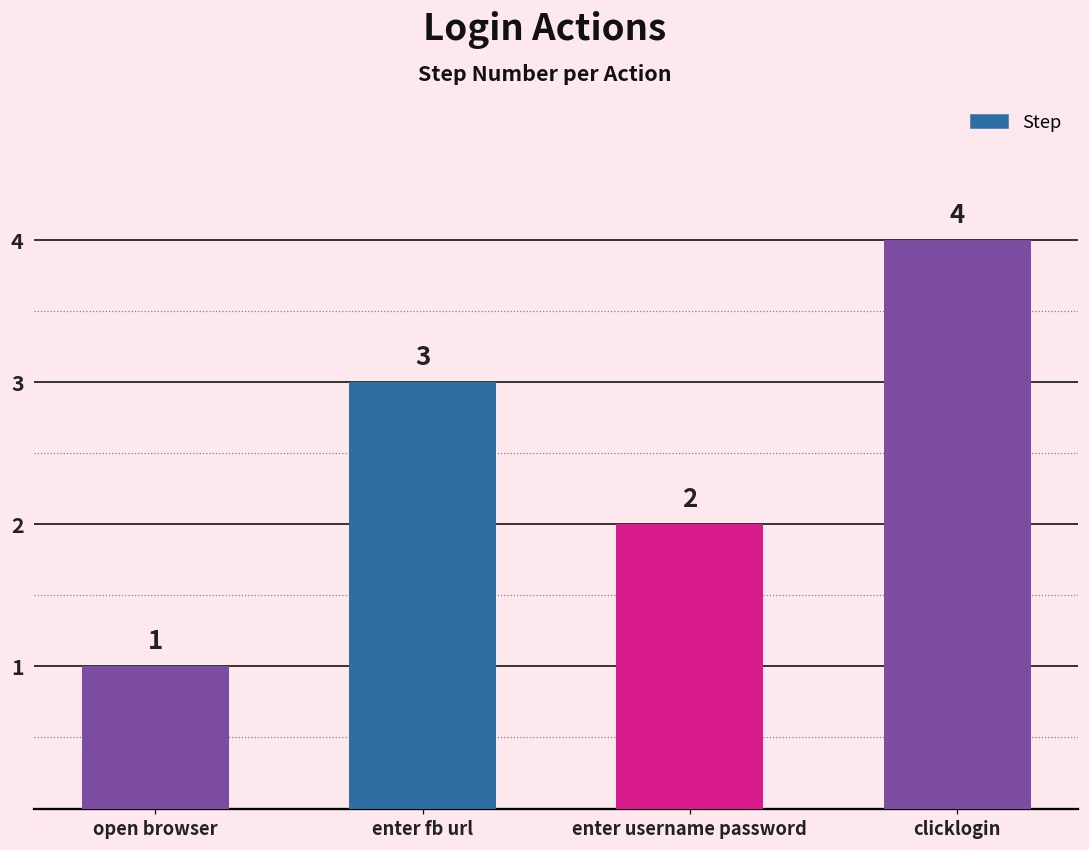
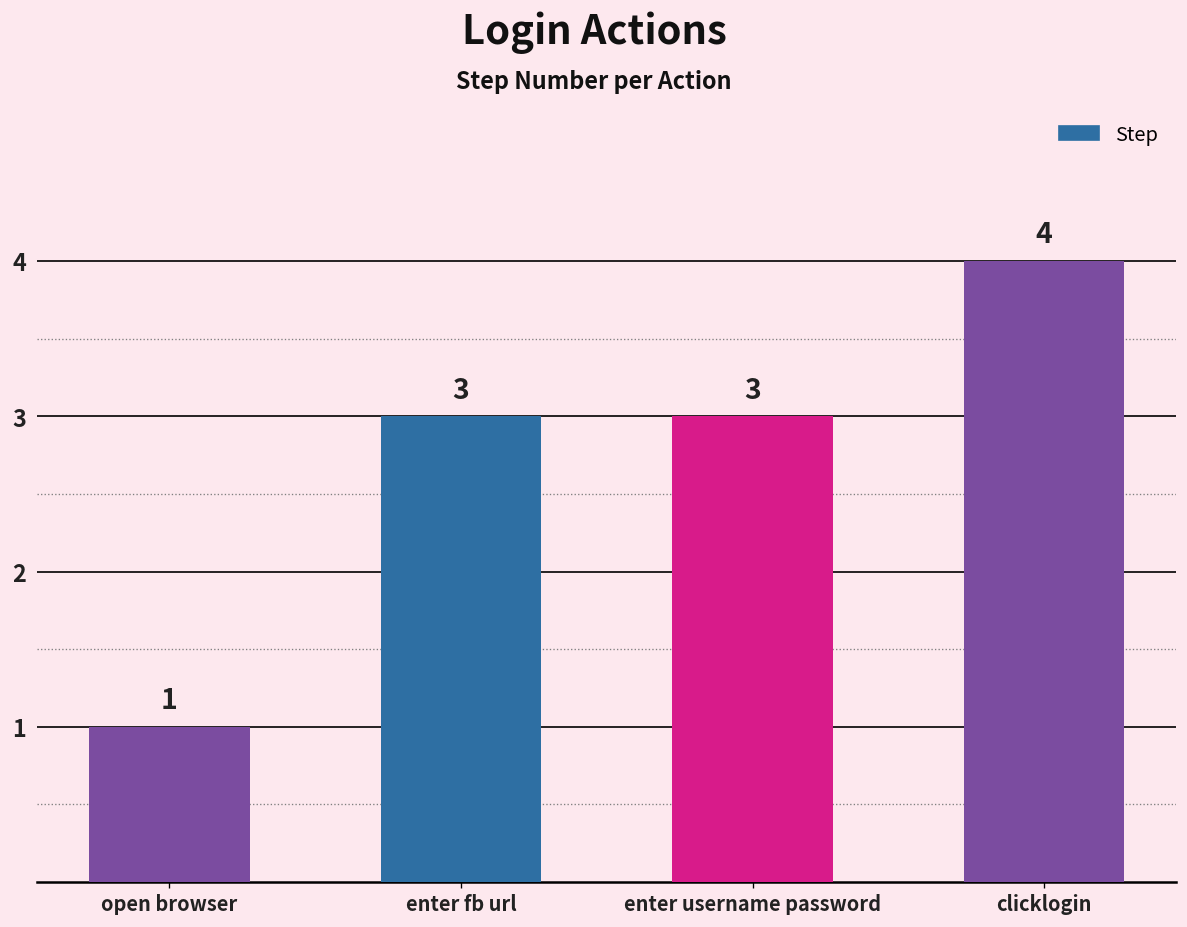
  {
    "open browser": 1,
    "enter fb url": 3,
-   "enter username password": 2,
+   "enter username password": 3,
    "clicklogin": 4
  }
